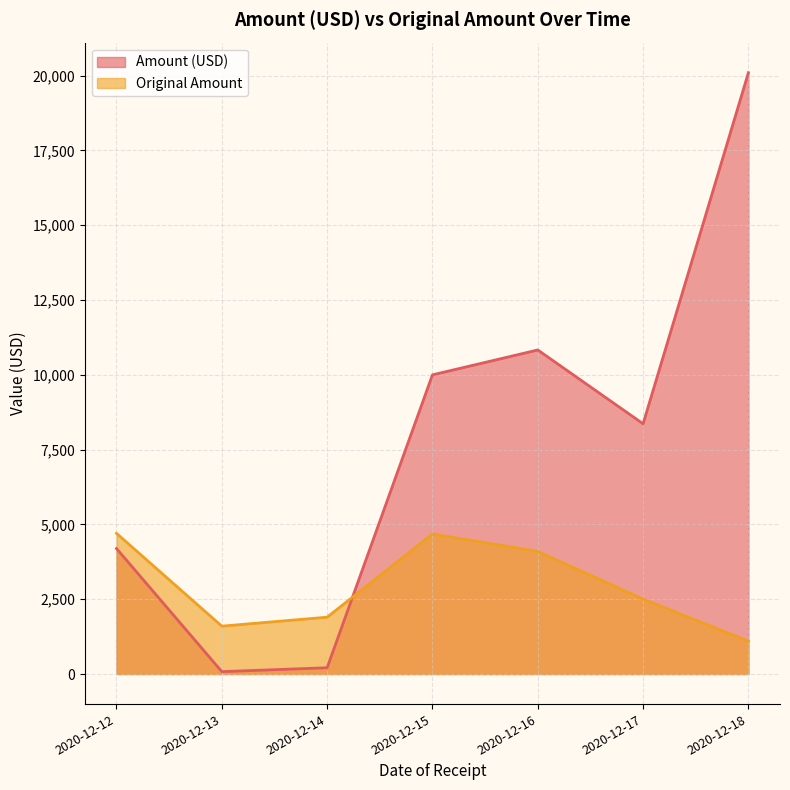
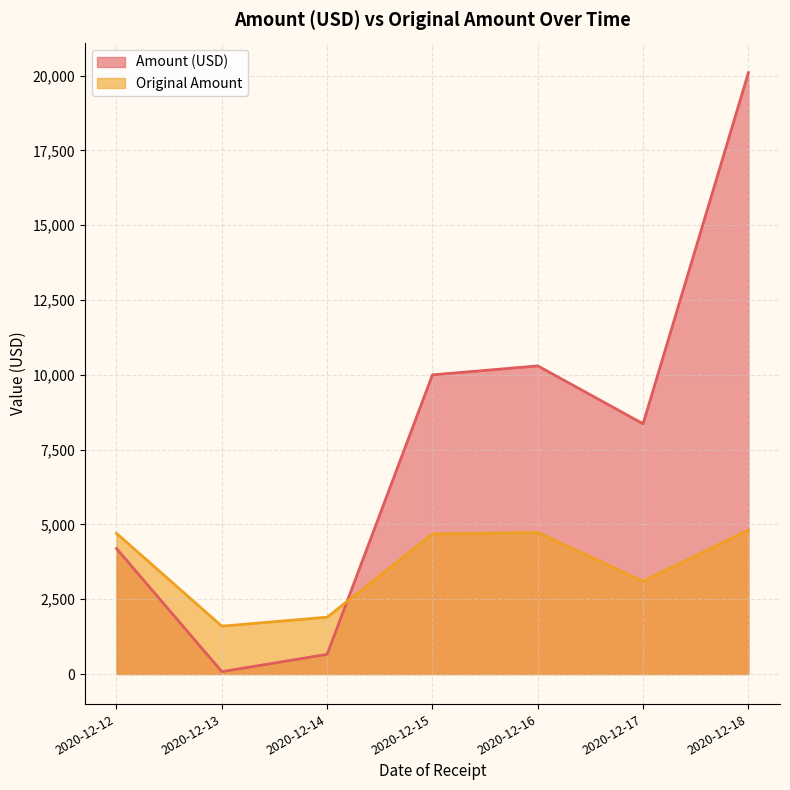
  {
    "Amount (USD)": {
      "2020-12-12": "4,200",
      "2020-12-13": "100",
-     "2020-12-14": "200",
+     "2020-12-14": "700",
      "2020-12-15": "10,000",
-     "2020-12-16": "10,800",
+     "2020-12-16": "10,300",
      "2020-12-17": "8,400",
      "2020-12-18": "20,100"
    },
    "Original Amount": {
      "2020-12-12": "4,700",
      "2020-12-13": "1,600",
      "2020-12-14": "1,900",
      "2020-12-15": "4,700",
-     "2020-12-16": "4,100",
-     "2020-12-17": "2,500",
-     "2020-12-18": "1,100"
+     "2020-12-16": "4,700",
+     "2020-12-17": "3,100",
+     "2020-12-18": "4,800"
    }
  }
